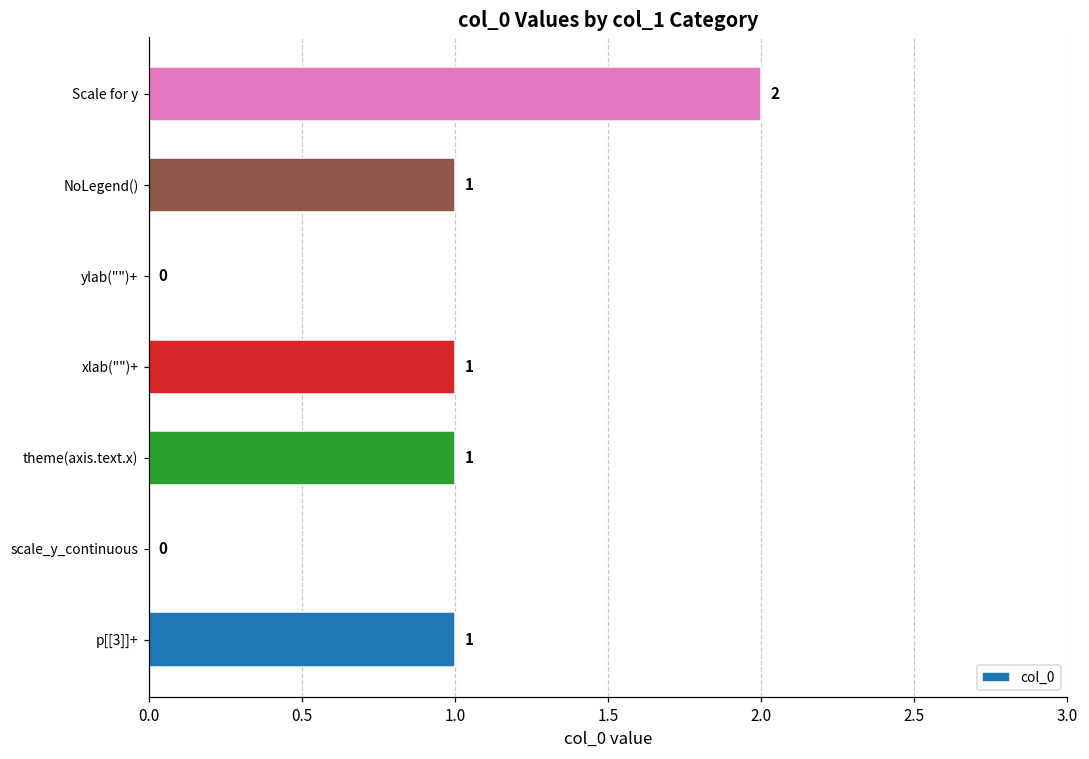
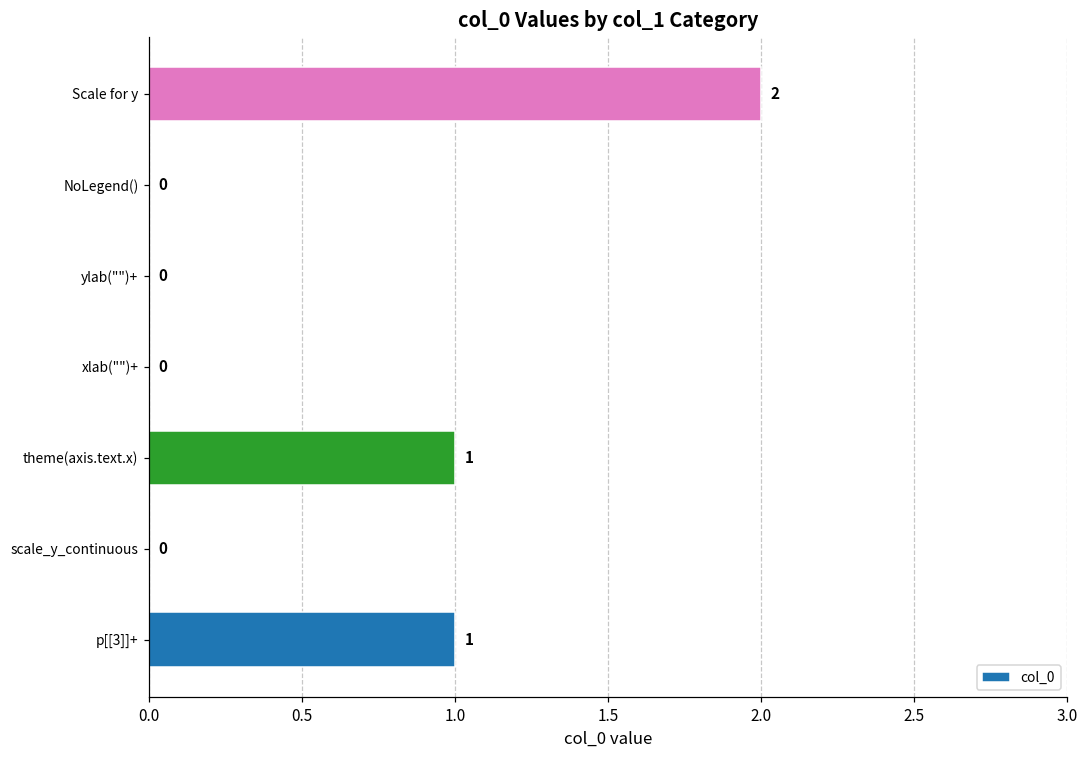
  {
    "Scale for y": 2,
-   "NoLegend()": 1,
+   "NoLegend()": 0,
    "ylab(\"\")+": 0,
-   "xlab(\"\")+": 1,
+   "xlab(\"\")+": 0,
    "theme(axis.text.x)": 1,
    "scale_y_continuous": 0,
    "p[[3]]+": 1
  }
